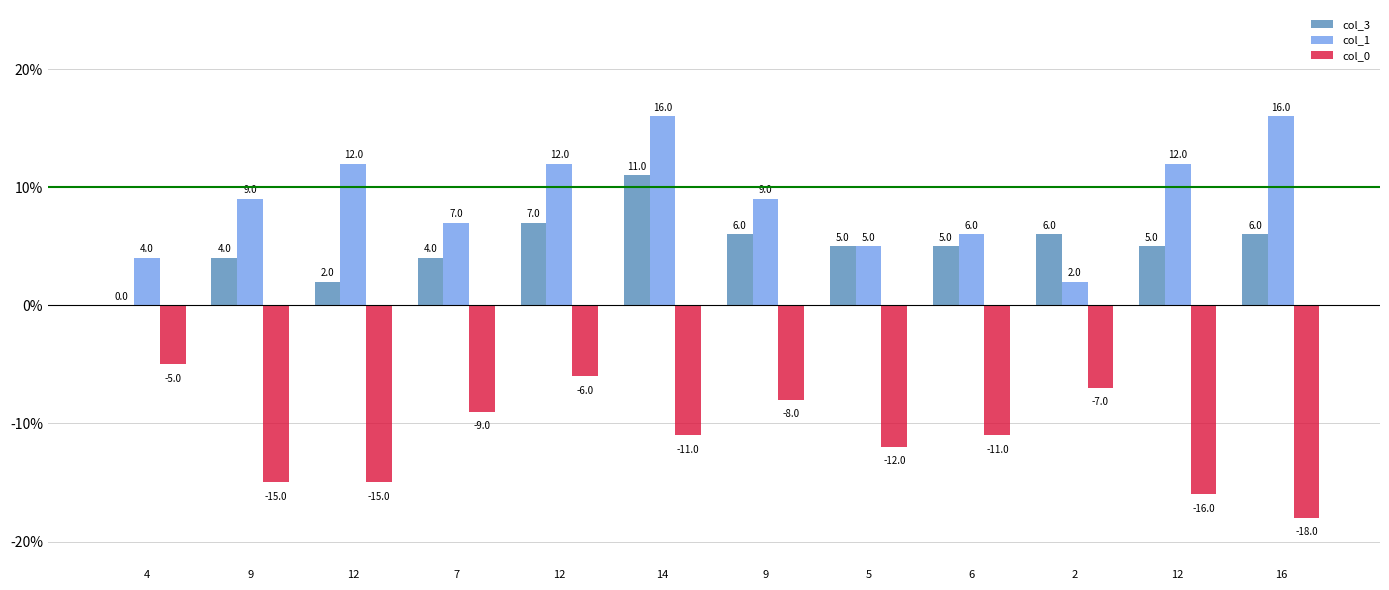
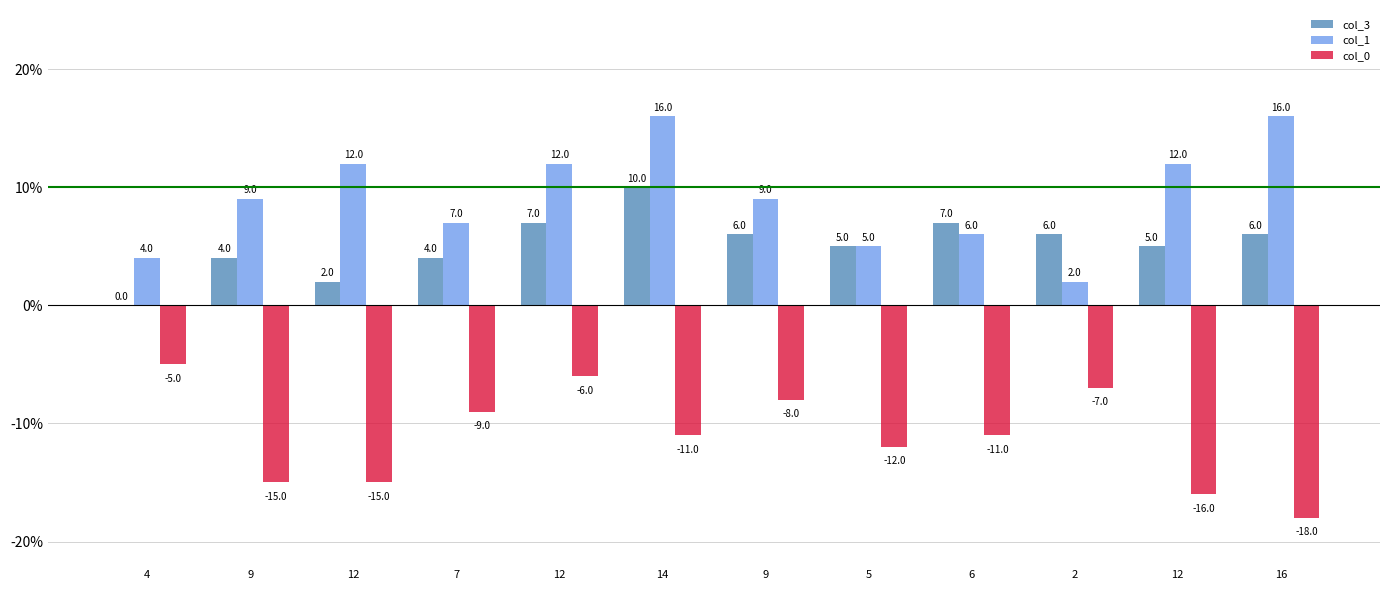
  {
    "col_3": {
      "4": 0.0,
      "7": 4.0,
-     "14": 11.0,
+     "14": 10.0,
      "5": 5.0,
-     "6": 5.0,
+     "6": 7.0,
      "2": 6.0,
      "16": 6.0
    },
    "col_1": {
      "4": 4.0,
      "7": 7.0,
      "14": 16.0,
      "5": 5.0,
      "6": 6.0,
      "2": 2.0,
      "16": 16.0
    },
    "col_0": {
      "4": -5.0,
      "7": -9.0,
      "14": -11.0,
      "5": -12.0,
      "6": -11.0,
      "2": -7.0,
      "16": -18.0
    }
  }
